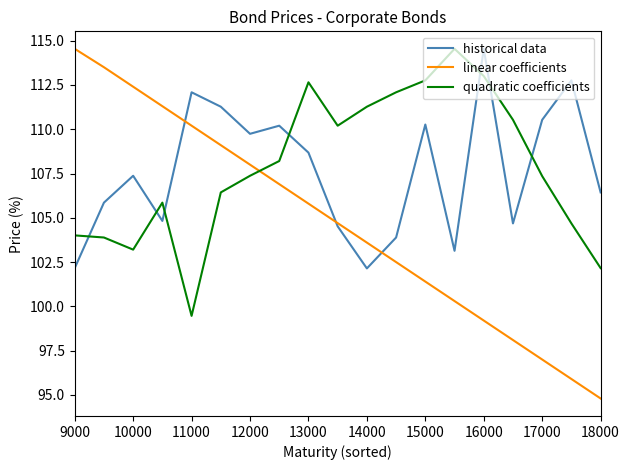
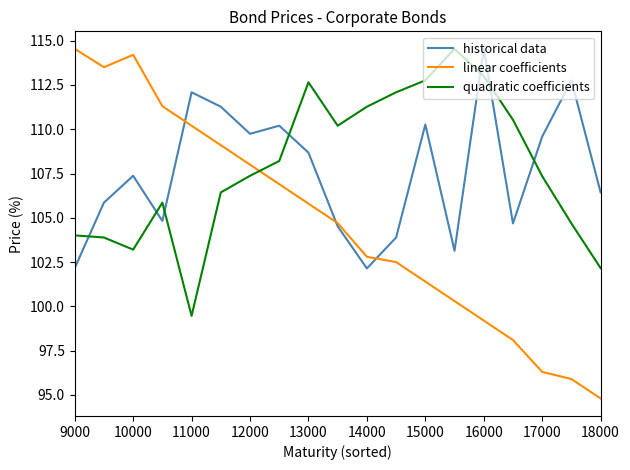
  {
    "historical data": {
      "9000": 102.2,
      "10000": 107.4,
      "11000": 112.1,
      "12000": 109.7,
      "13000": 108.7,
      "14000": 102.1,
      "15000": 110.3,
-     "17000": 110.5,
+     "17000": 109.6,
      "18000": 106.4
    },
    "linear coefficients": {
      "9000": 114.5,
-     "10000": 112.4,
+     "10000": 114.2,
      "11000": 110.2,
      "12000": 108.0,
      "13000": 105.8,
-     "14000": 103.6,
+     "14000": 102.8,
      "15000": 101.4,
      "16000": 99.2,
-     "17000": 97.0,
+     "17000": 96.3,
      "18000": 94.8
    },
    "quadratic coefficients": {
      "9000": 104.0,
      "10000": 103.2,
      "11000": 99.5,
      "12000": 107.4,
      "13000": 112.6,
      "14000": 111.3,
      "17000": 107.4,
      "18000": 102.2
    }
  }
